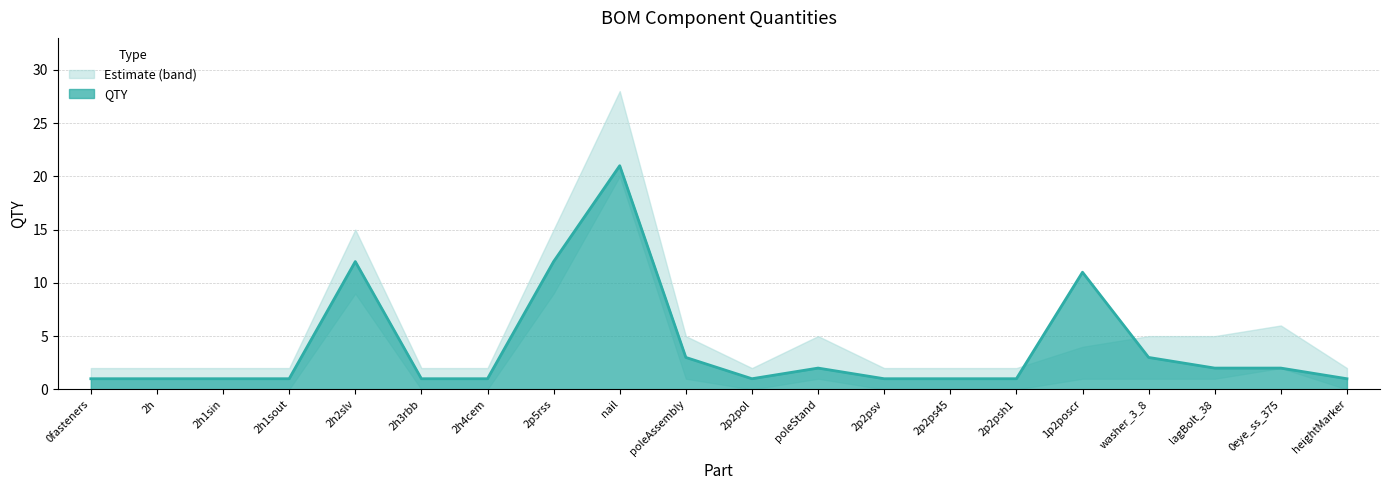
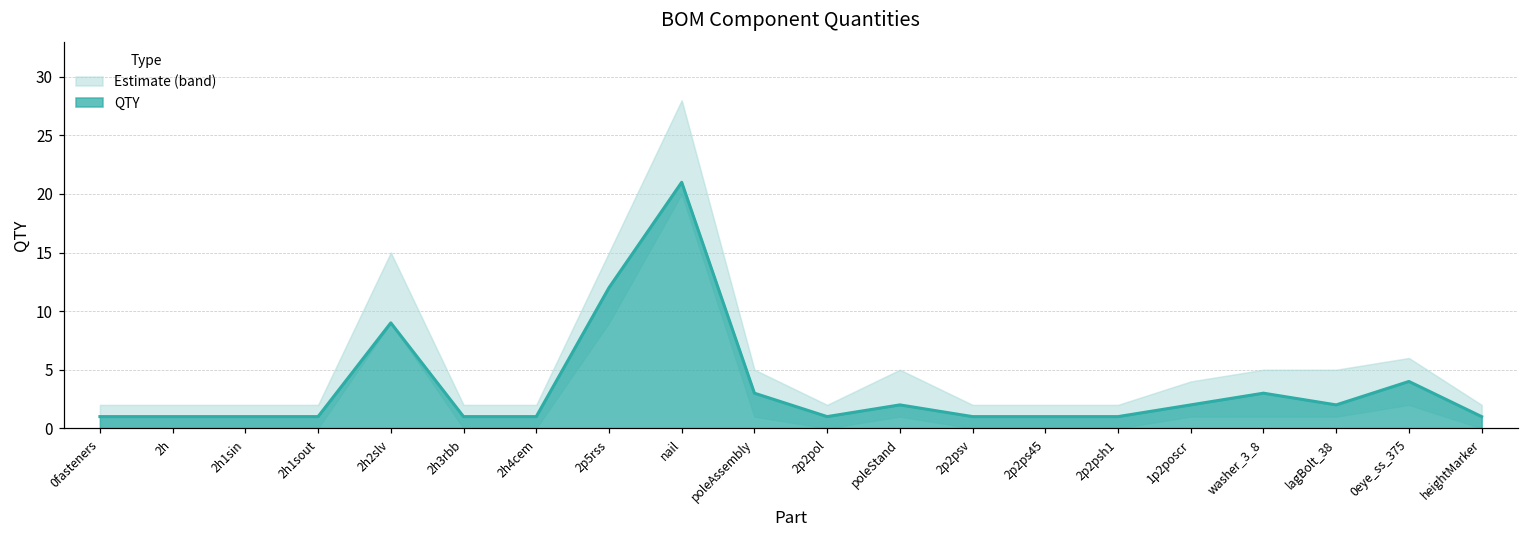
  {
    "QTY": {
      "0fasteners": 1,
      "2h": 1,
      "2h1sin": 1,
      "2h1sout": 1,
-     "2h2slv": 12,
+     "2h2slv": 9,
      "2h3rbb": 1,
      "2h4cem": 1,
      "2p5rss": 12,
      "nail": 21,
      "poleAssembly": 3,
      "2p2pol": 1,
      "poleStand": 2,
      "2p2psv": 1,
      "2p2ps45": 1,
      "2p2psh1": 1,
-     "1p2poscr": 11,
+     "1p2poscr": 2,
      "washer_3_8": 3,
      "lagBolt_38": 2,
-     "0eye_ss_375": 2,
+     "0eye_ss_375": 4,
      "heightMarker": 1
    }
  }
